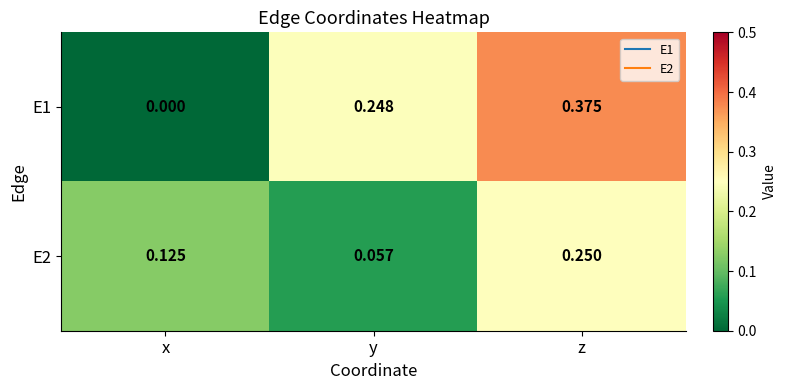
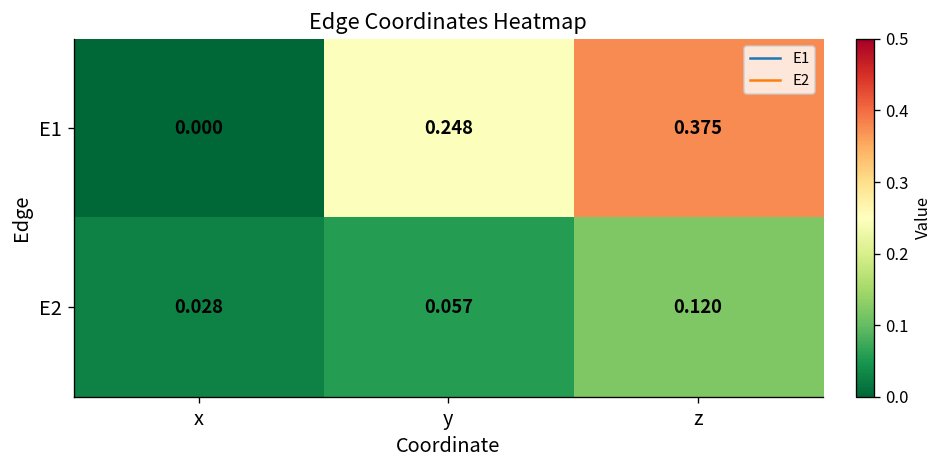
  {
    "E1": {
      "x": 0.000,
      "y": 0.248,
      "z": 0.375
    },
    "E2": {
-     "x": 0.125,
+     "x": 0.028,
      "y": 0.057,
-     "z": 0.250
+     "z": 0.120
    }
  }
